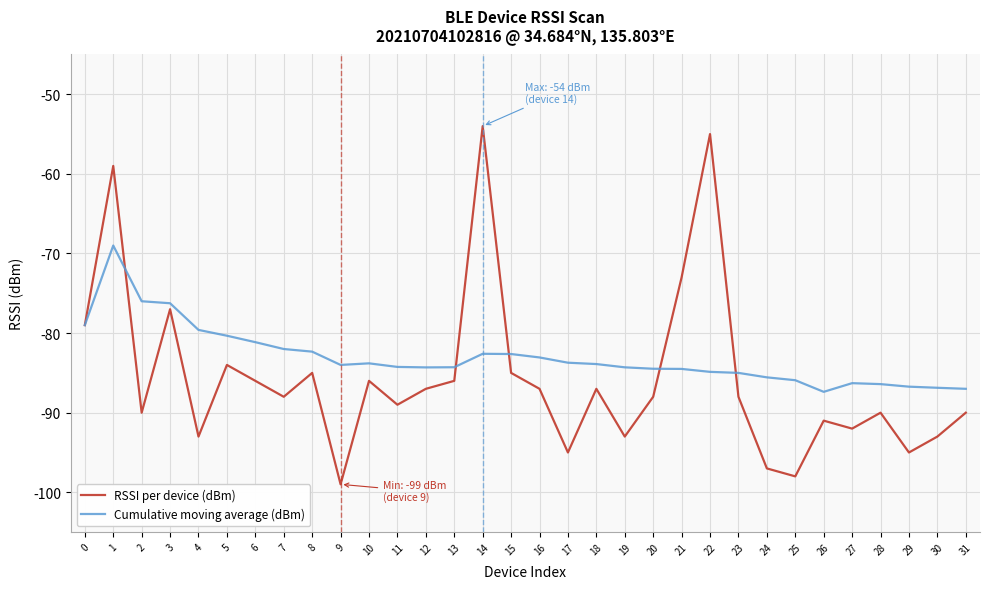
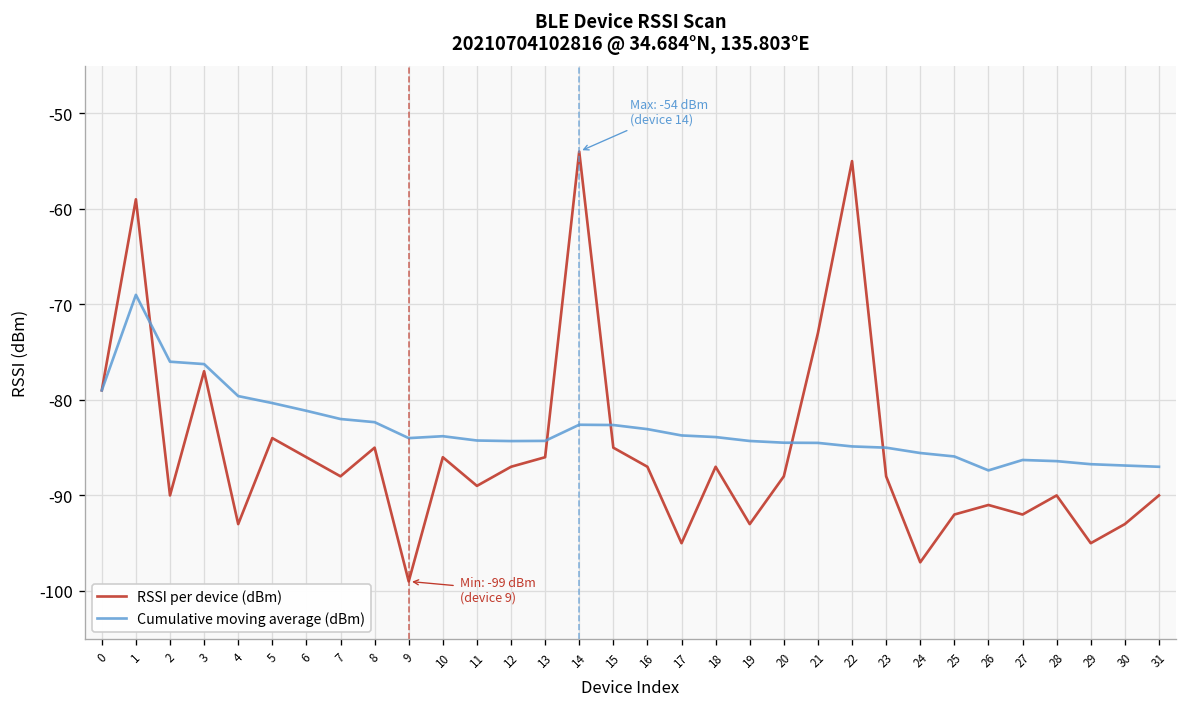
  {
    "RSSI per device (dBm)": {
      "1": -59,
      "2": -90,
      "3": -77,
      "4": -93,
      "5": -84,
      "6": -86,
      "7": -88,
      "8": -85,
      "10": -86,
      "11": -89,
      "12": -87,
      "13": -86,
      "15": -85,
      "16": -87,
      "17": -95,
      "18": -87,
      "19": -93,
      "20": -88,
      "21": -73,
      "22": -55,
      "23": -88,
      "24": -97,
-     "25": -98,
+     "25": -92,
      "26": -91,
      "27": -92,
      "28": -90,
      "29": -95,
      "30": -93,
      "31": -90
    },
    "Cumulative moving average (dBm)": {
      "1": -69,
      "2": -76,
      "3": -76,
      "4": -80,
      "5": -80,
      "6": -81,
      "7": -82,
      "8": -82,
      "9": -84,
      "10": -84,
      "11": -84,
      "12": -84,
      "13": -84,
      "14": -83,
      "15": -83,
      "16": -83,
      "17": -84,
      "18": -84,
      "19": -84,
      "20": -84,
      "21": -85,
      "22": -85,
      "23": -85,
      "24": -86,
      "25": -86,
      "26": -87,
      "27": -86,
      "28": -86,
      "29": -87,
      "30": -87,
      "31": -87
    }
  }
